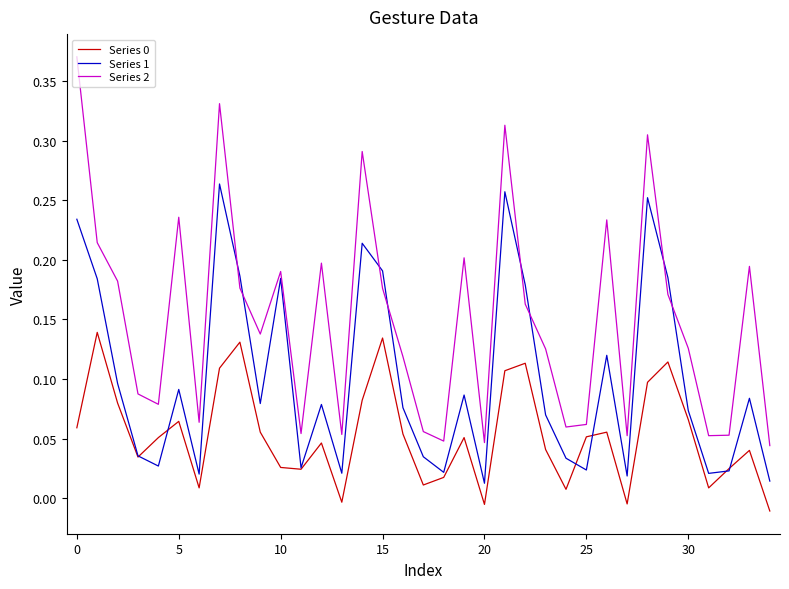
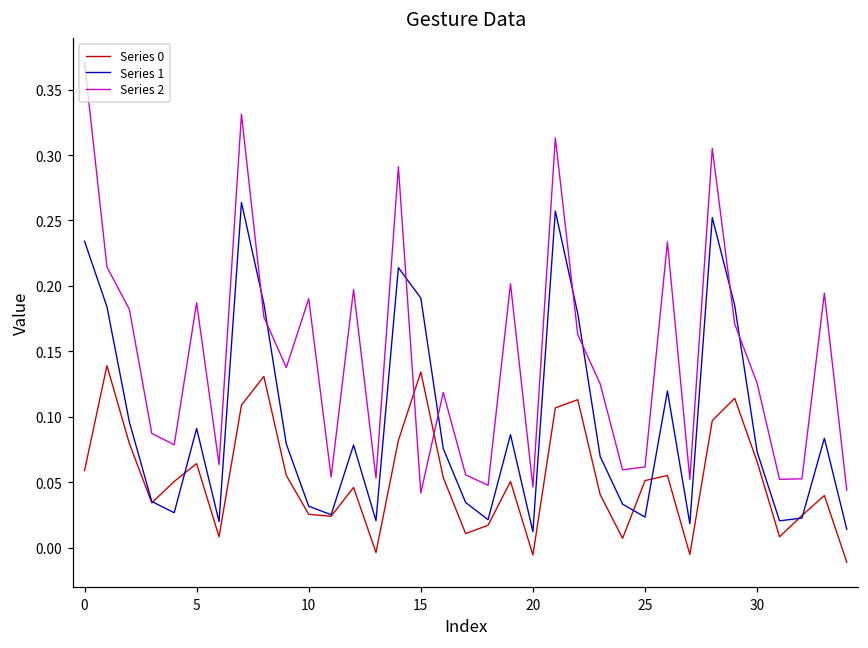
  {
    "Series 0": {
      "0": 0.059,
      "5": 0.064,
      "10": 0.026,
      "15": 0.134,
      "20": -0.005,
      "25": 0.051,
      "30": 0.066
    },
    "Series 1": {
      "0": 0.234,
      "5": 0.091,
-     "10": 0.184,
+     "10": 0.032,
      "15": 0.191,
      "20": 0.012,
      "25": 0.024,
      "30": 0.073
    },
    "Series 2": {
-     "5": 0.236,
+     "5": 0.187,
      "10": 0.190,
-     "15": 0.176,
+     "15": 0.042,
      "20": 0.047,
      "25": 0.062,
      "30": 0.126
    }
  }
